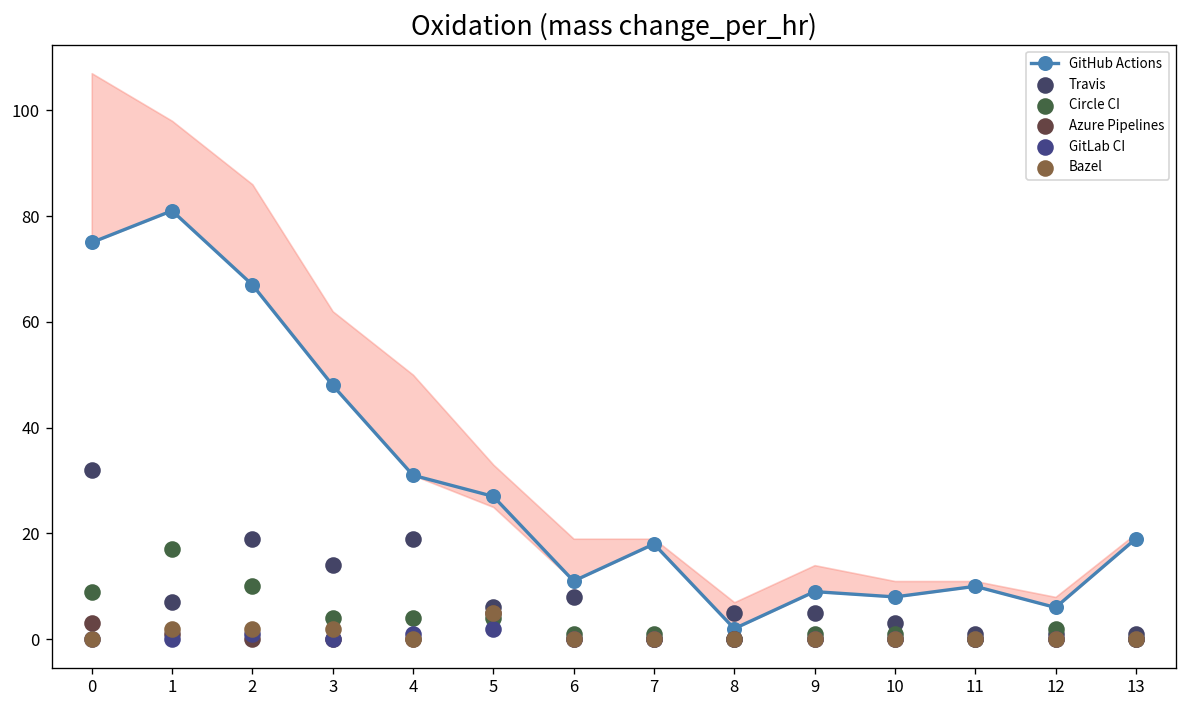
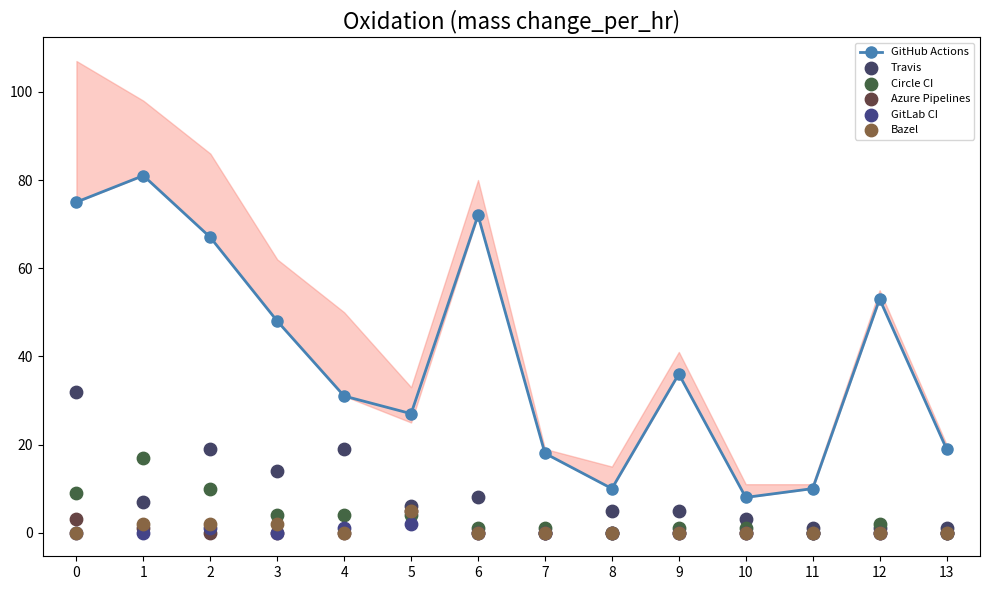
  {
    "GitHub Actions": {
      "0": 75,
      "1": 81,
      "2": 67,
      "3": 48,
      "4": 31,
      "5": 27,
-     "6": 11,
+     "6": 72,
      "7": 18,
-     "8": 2,
-     "9": 9,
+     "8": 10,
+     "9": 36,
      "10": 8,
      "11": 10,
-     "12": 6,
+     "12": 53,
      "13": 19
    }
  }
